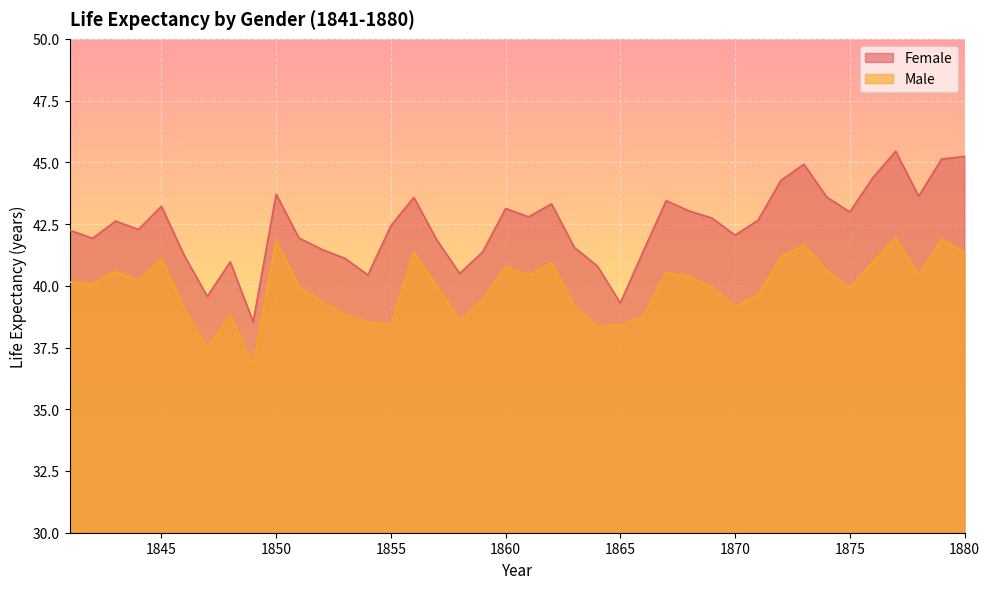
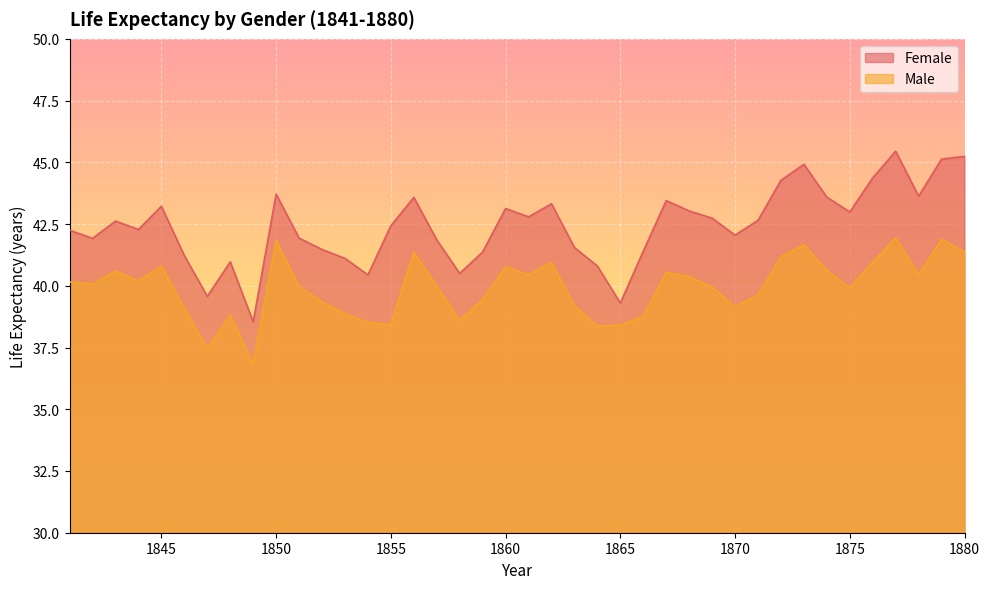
  {
    "Female": {
      "1845": 43.2,
      "1850": 43.7,
      "1855": 42.4,
      "1860": 43.1,
      "1865": 39.3,
      "1870": 42.1,
      "1875": 43.0,
      "1880": 45.2
    },
    "Male": {
-     "1845": 41.1,
+     "1845": 40.8,
      "1850": 41.8,
      "1855": 38.4,
      "1860": 40.8,
      "1865": 38.4,
      "1870": 39.2,
      "1875": 39.9,
      "1880": 41.4
    }
  }
